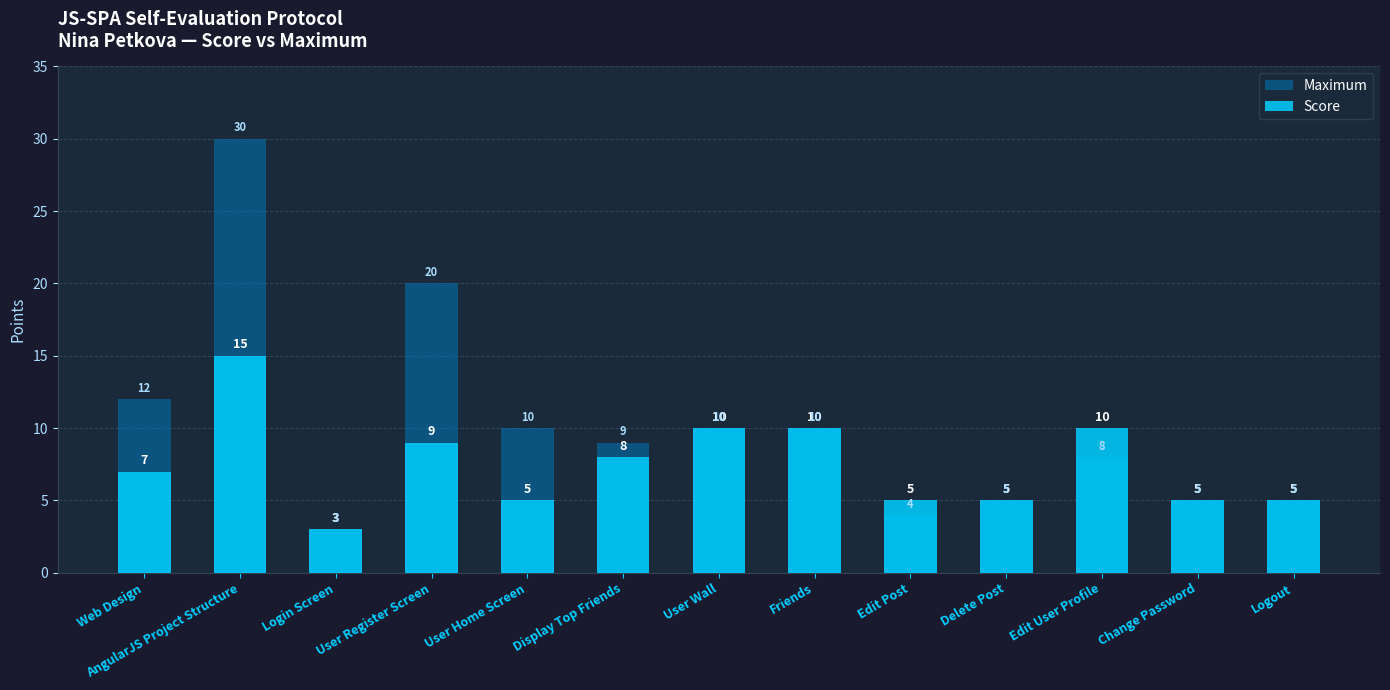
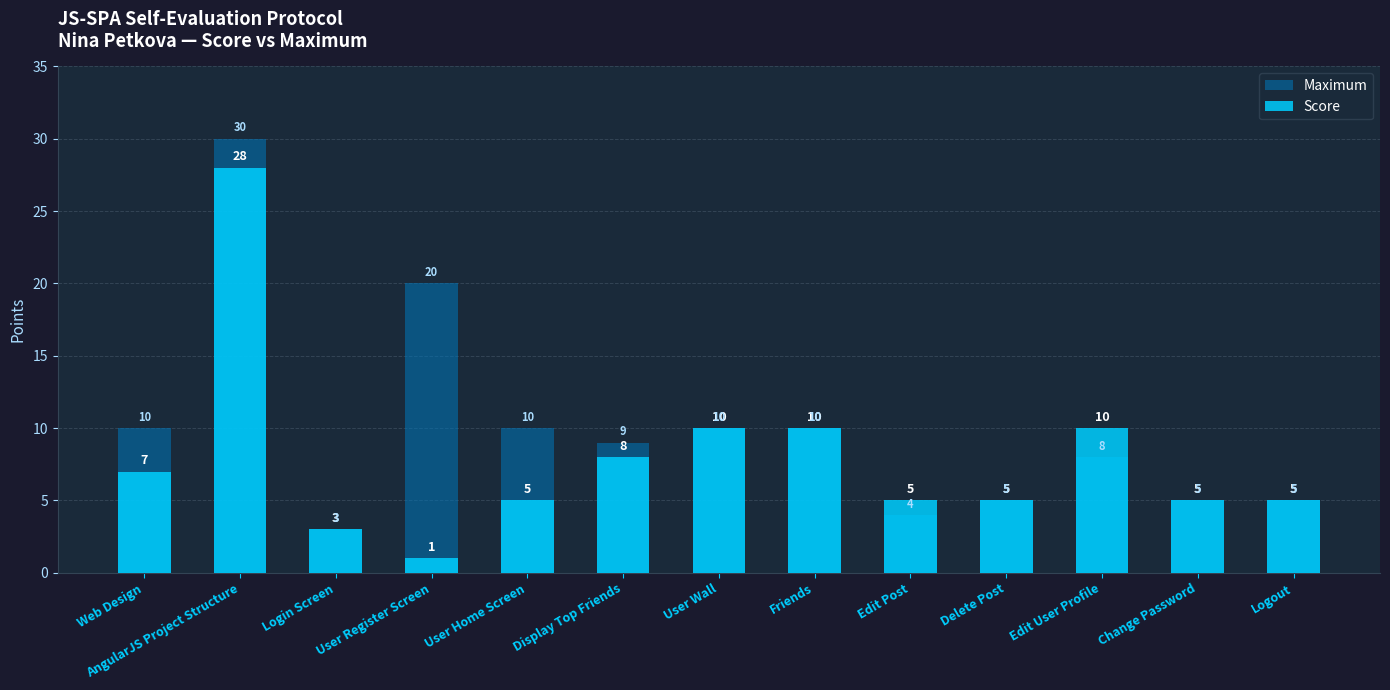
  {
    "Maximum": {
-     "Web Design": 12,
+     "Web Design": 10,
      "AngularJS Project Structure": 30,
      "User Register Screen": 20,
      "User Home Screen": 10,
      "Display Top Friends": 9
    },
    "Score": {
-     "AngularJS Project Structure": 15,
-     "User Register Screen": 9,
+     "AngularJS Project Structure": 28,
+     "User Register Screen": 1,
      "Edit Post": 5,
      "Edit User Profile": 10
    }
  }
